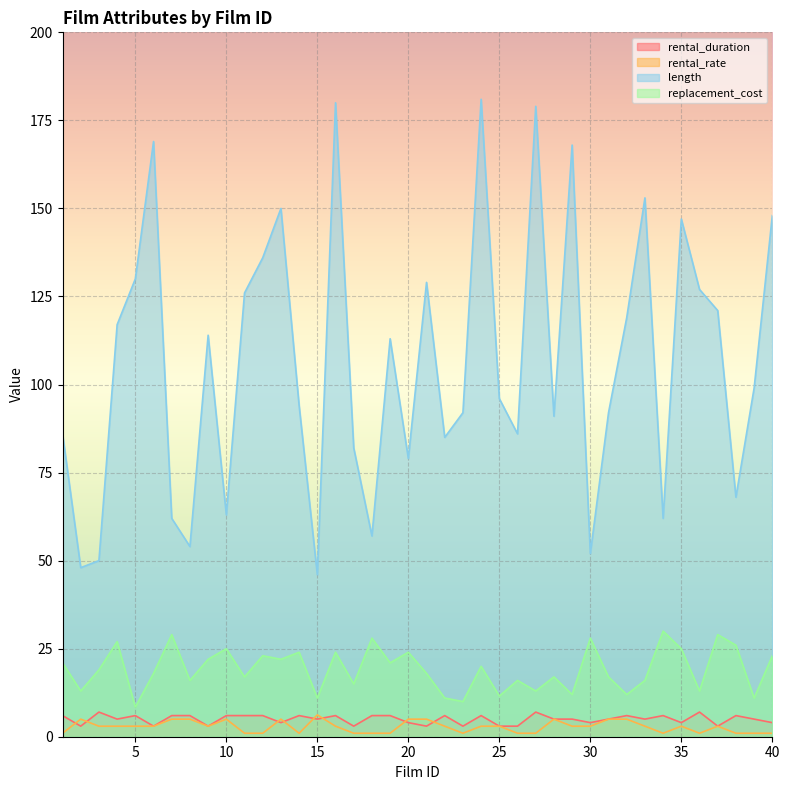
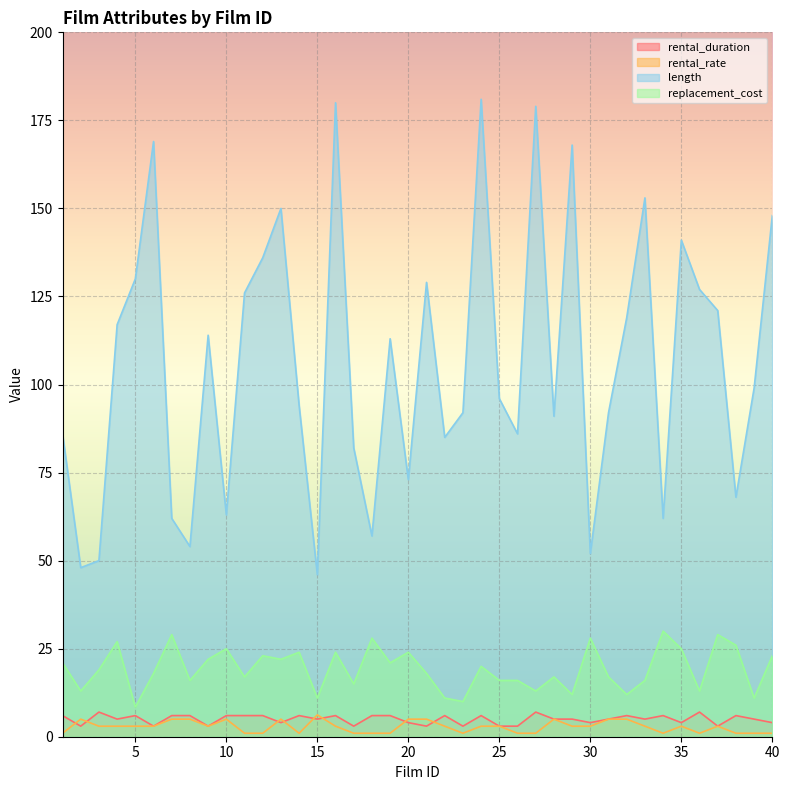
  {
    "rental_duration": {
      "5": 6,
      "10": 6,
      "15": 5,
      "20": 4,
      "30": 4,
      "35": 4,
      "40": 4
    },
    "rental_rate": {
      "5": 3,
      "10": 5,
      "15": 6,
      "20": 5,
      "30": 3,
      "35": 3,
      "40": 1
    },
    "length": {
      "5": 130,
      "10": 63,
      "15": 46,
-     "20": 79,
+     "20": 73,
      "25": 96,
      "30": 52,
-     "35": 147,
+     "35": 141,
      "40": 148
    },
    "replacement_cost": {
      "5": 8,
      "10": 25,
      "15": 11,
      "20": 24,
-     "25": 12,
+     "25": 16,
      "30": 28,
      "35": 25,
      "40": 23
    }
  }
